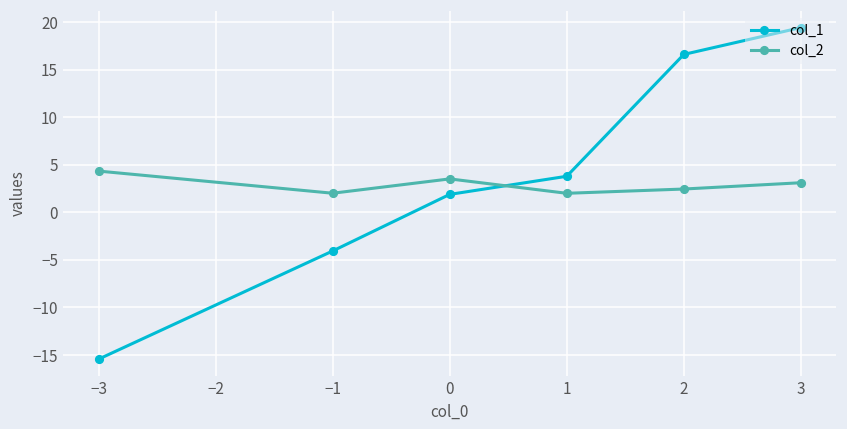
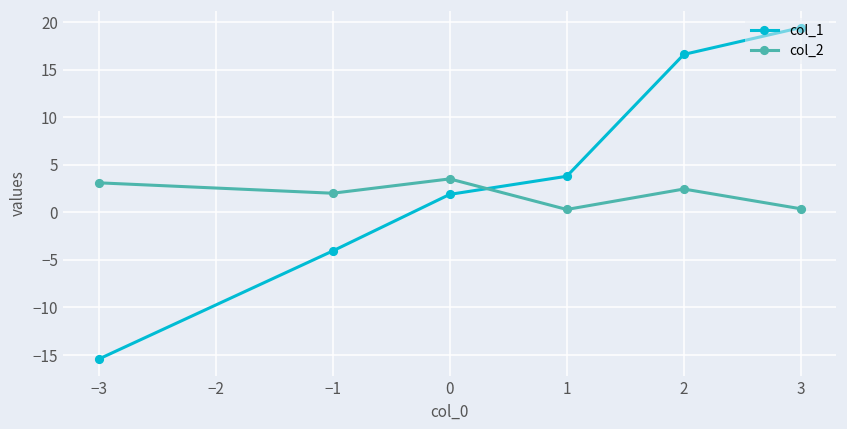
  {
    "col_1": {
      "−3": -15,
      "−1": -4,
      "0": 2,
      "1": 4,
      "2": 17
    },
    "col_2": {
-     "−3": 4,
+     "−3": 3,
      "−1": 2,
      "0": 4,
-     "1": 2,
+     "1": 0,
      "2": 2,
-     "3": 3
+     "3": 0
    }
  }
